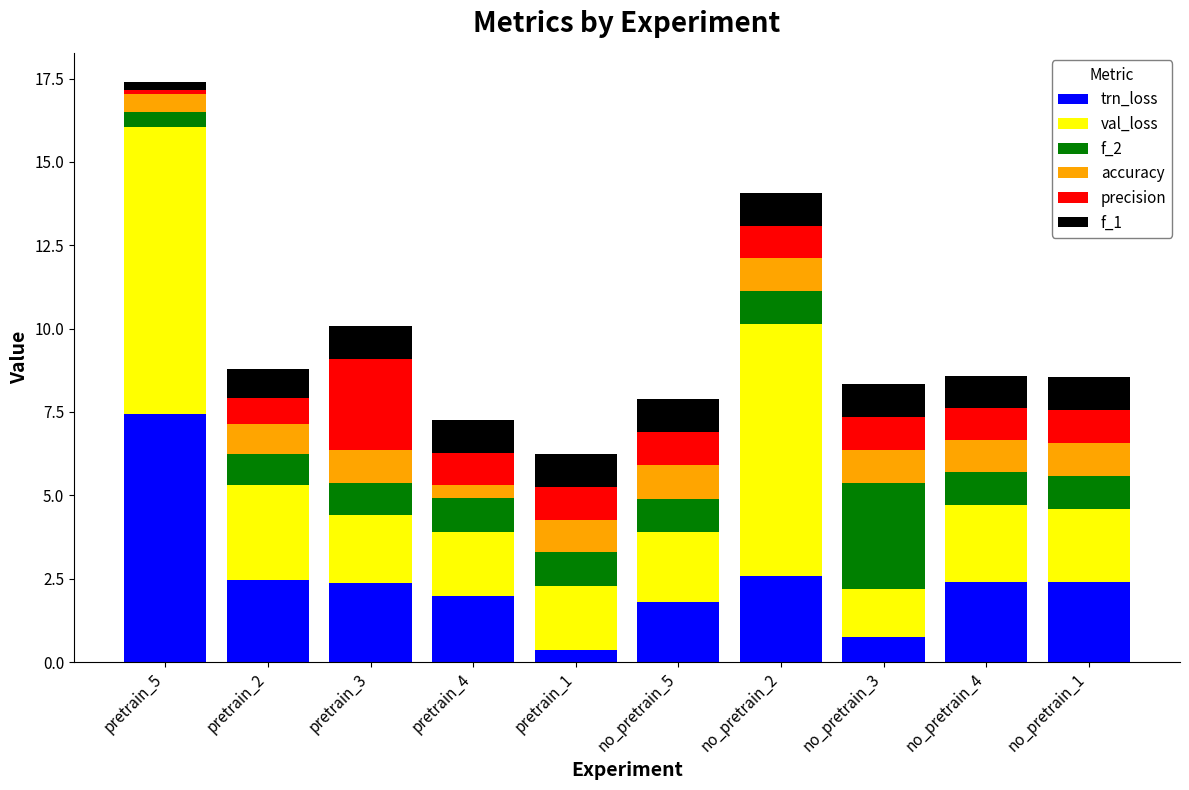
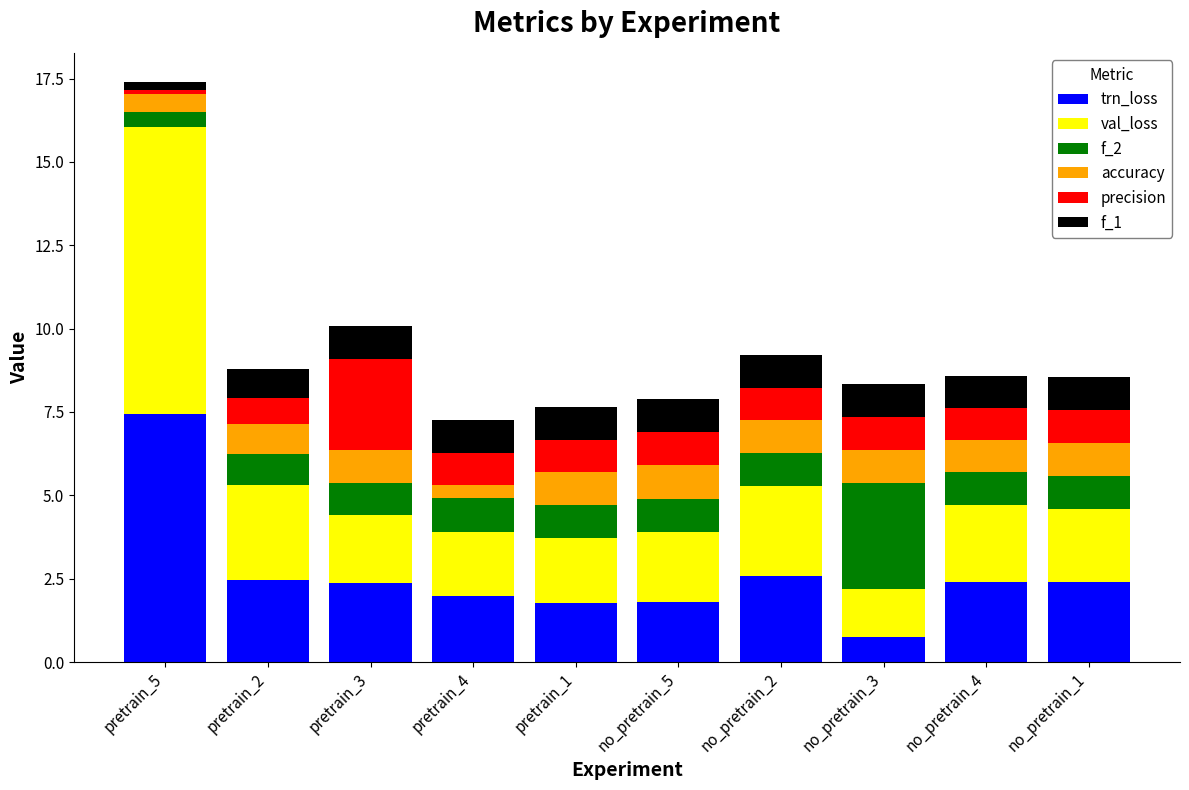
  {
    "trn_loss": {
      "pretrain_5": 7.4,
      "pretrain_2": 2.5,
      "pretrain_3": 2.4,
      "pretrain_4": 2.0,
-     "pretrain_1": 0.3,
+     "pretrain_1": 1.8,
      "no_pretrain_5": 1.8,
      "no_pretrain_2": 2.6,
      "no_pretrain_3": 0.7,
      "no_pretrain_4": 2.4,
      "no_pretrain_1": 2.4
    },
    "val_loss": {
      "pretrain_5": 8.6,
      "pretrain_2": 2.8,
      "pretrain_3": 2.0,
      "pretrain_4": 1.9,
      "pretrain_1": 1.9,
      "no_pretrain_5": 2.1,
-     "no_pretrain_2": 7.6,
+     "no_pretrain_2": 2.7,
      "no_pretrain_3": 1.5,
      "no_pretrain_4": 2.3,
      "no_pretrain_1": 2.2
    },
    "f_2": {
      "pretrain_5": 0.4,
      "pretrain_2": 0.9,
      "pretrain_3": 1.0,
      "pretrain_4": 1.0,
      "pretrain_1": 1.0,
      "no_pretrain_5": 1.0,
      "no_pretrain_2": 1.0,
      "no_pretrain_3": 3.2,
      "no_pretrain_4": 1.0,
      "no_pretrain_1": 1.0
    },
    "accuracy": {
      "pretrain_5": 0.5,
      "pretrain_2": 0.9,
      "pretrain_3": 1.0,
      "pretrain_4": 0.4,
      "pretrain_1": 1.0,
      "no_pretrain_5": 1.0,
      "no_pretrain_2": 1.0,
      "no_pretrain_3": 1.0,
      "no_pretrain_4": 1.0,
      "no_pretrain_1": 1.0
    },
    "precision": {
      "pretrain_5": 0.1,
      "pretrain_2": 0.8,
      "pretrain_3": 2.7,
      "pretrain_4": 1.0,
      "pretrain_1": 1.0,
      "no_pretrain_5": 1.0,
      "no_pretrain_2": 1.0,
      "no_pretrain_3": 1.0,
      "no_pretrain_4": 0.9,
      "no_pretrain_1": 1.0
    },
    "f_1": {
      "pretrain_5": 0.2,
      "pretrain_2": 0.9,
      "pretrain_3": 1.0,
      "pretrain_4": 1.0,
      "pretrain_1": 1.0,
      "no_pretrain_5": 1.0,
      "no_pretrain_2": 1.0,
      "no_pretrain_3": 1.0,
      "no_pretrain_4": 1.0,
      "no_pretrain_1": 1.0
    }
  }
